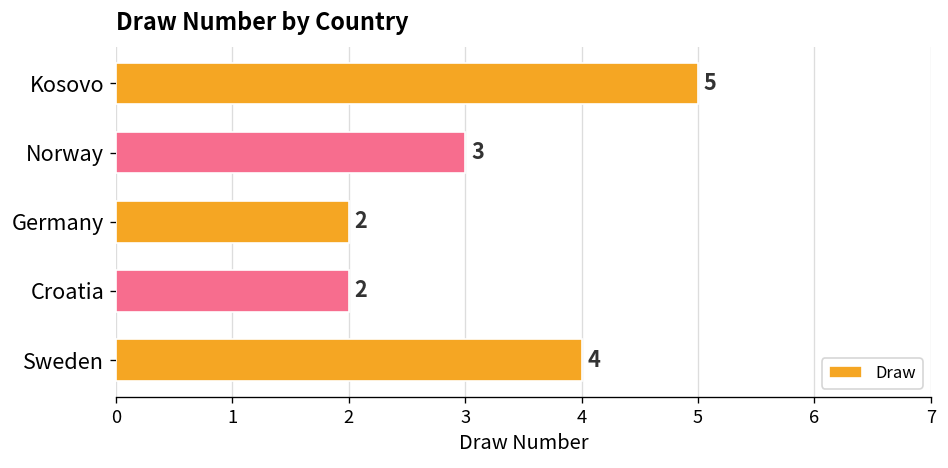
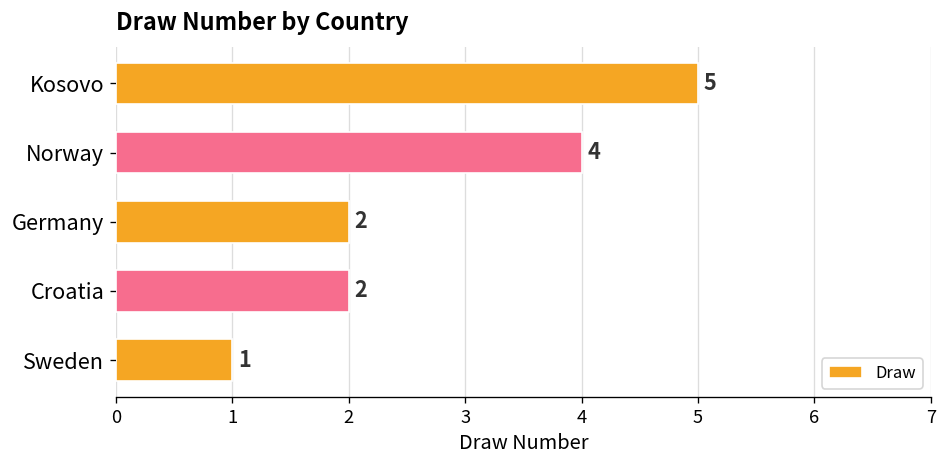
  {
    "Kosovo": 5,
-   "Norway": 3,
+   "Norway": 4,
    "Germany": 2,
    "Croatia": 2,
-   "Sweden": 4
+   "Sweden": 1
  }
